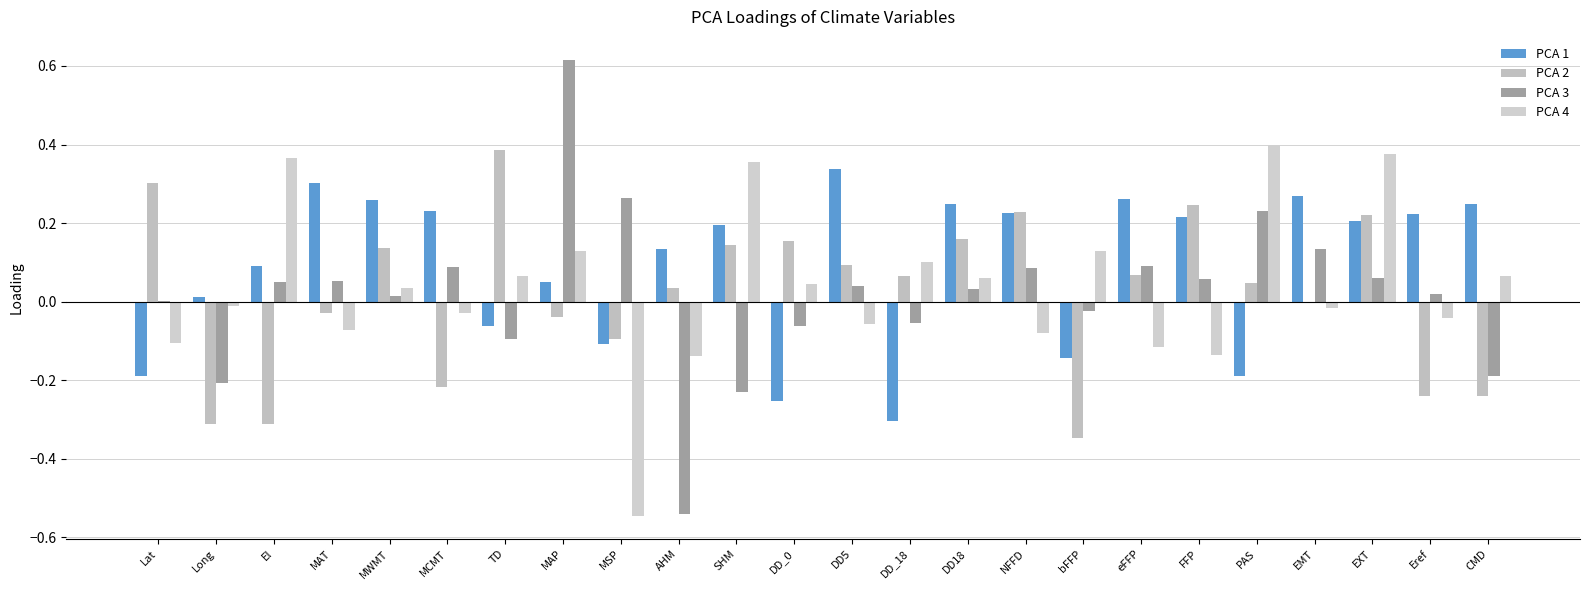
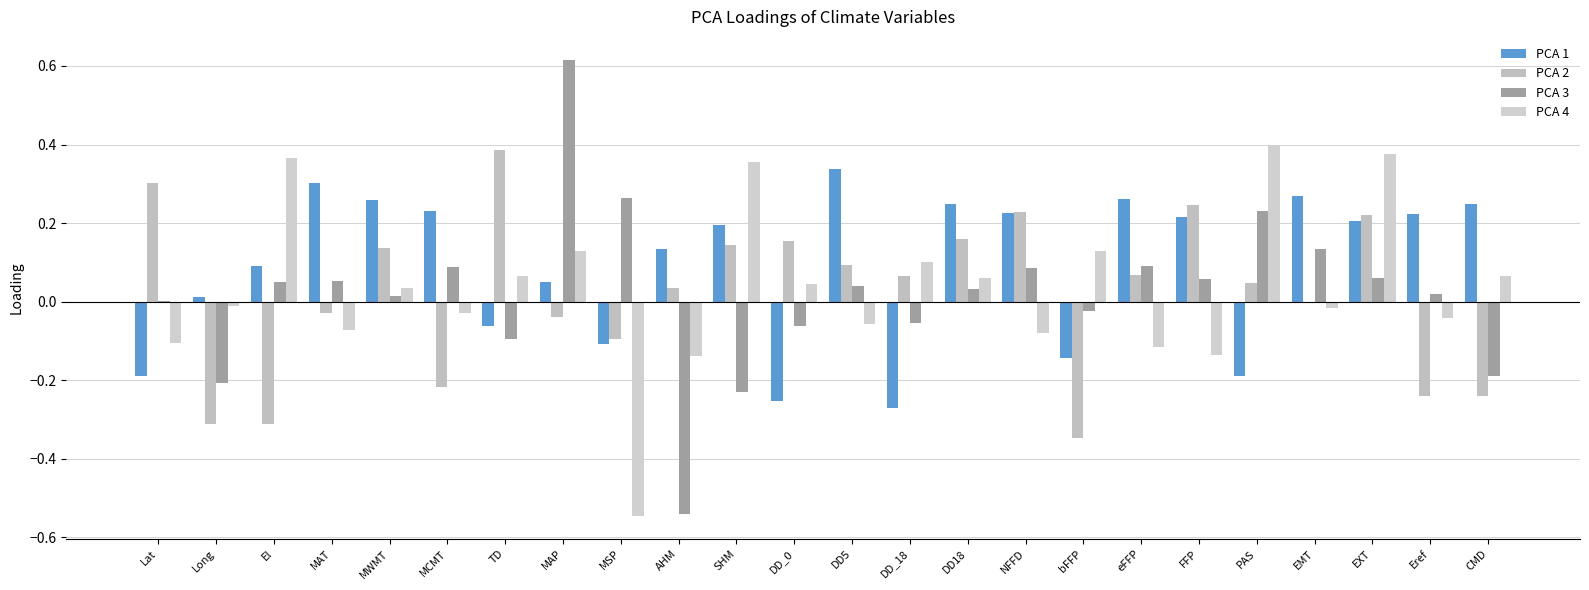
  {
    "PCA 1": {
      "Lat": -0.19,
      "Long": 0.01,
      "El": 0.09,
      "MAT": 0.30,
      "MWMT": 0.26,
      "MCMT": 0.23,
      "TD": -0.06,
      "MAP": 0.05,
      "MSP": -0.11,
      "AHM": 0.14,
      "SHM": 0.20,
      "DD_0": -0.25,
      "DD5": 0.34,
-     "DD_18": -0.30,
+     "DD_18": -0.27,
      "DD18": 0.25,
      "NFFD": 0.23,
      "bFFP": -0.14,
      "eFFP": 0.26,
      "FFP": 0.22,
      "PAS": -0.19,
      "EMT": 0.27,
      "EXT": 0.21,
      "Eref": 0.22,
      "CMD": 0.25
    }
  }
